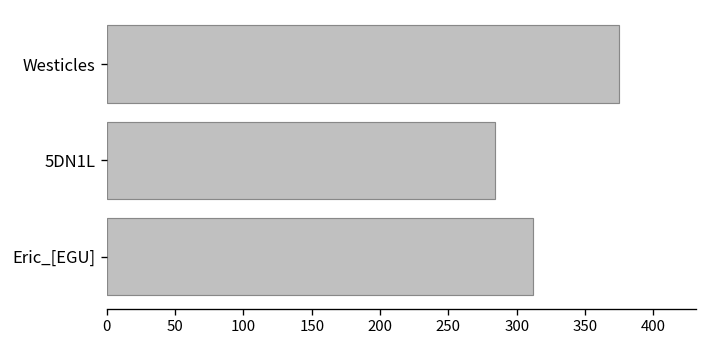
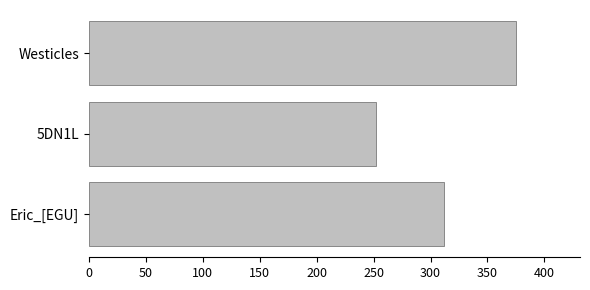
  {
    "Westicles": 375,
-   "5DN1L": 284,
+   "5DN1L": 252,
    "Eric_[EGU]": 312
  }
